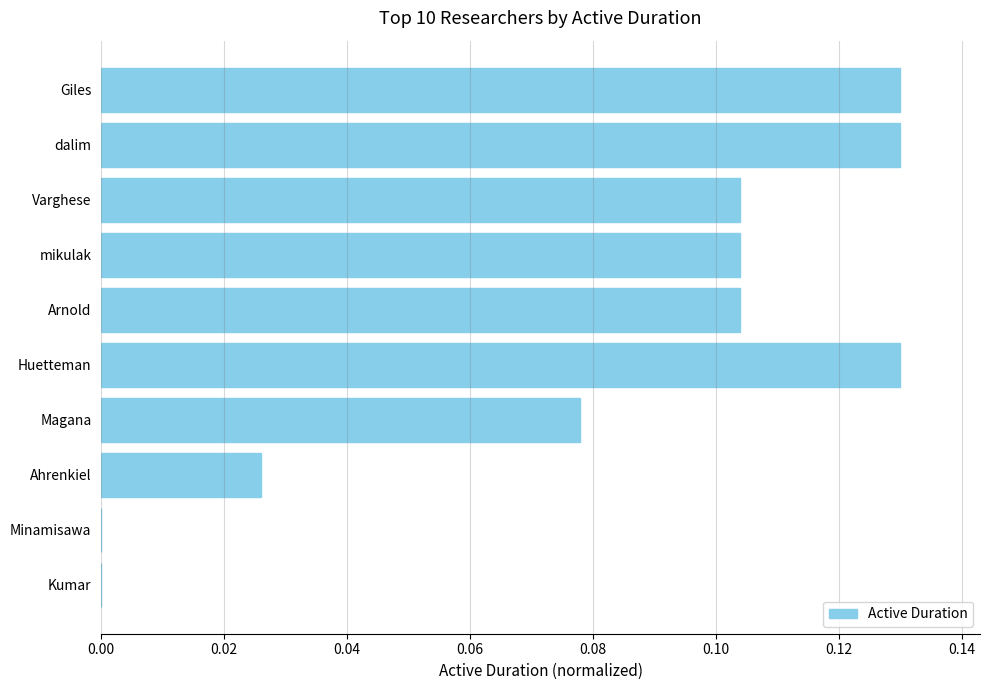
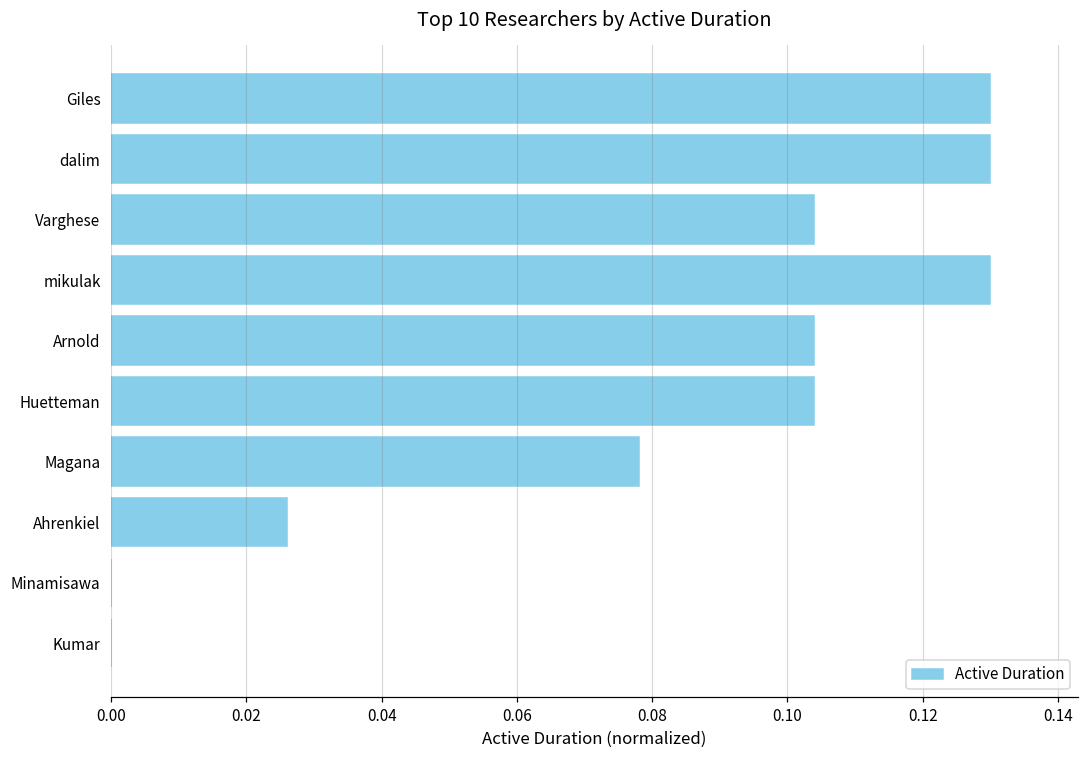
  {
    "Giles": 0.130,
    "dalim": 0.130,
    "Varghese": 0.104,
-   "mikulak": 0.104,
+   "mikulak": 0.130,
    "Arnold": 0.104,
-   "Huetteman": 0.130,
+   "Huetteman": 0.104,
    "Magana": 0.078,
    "Ahrenkiel": 0.026,
    "Minamisawa": 0.000,
    "Kumar": 0.000
  }
